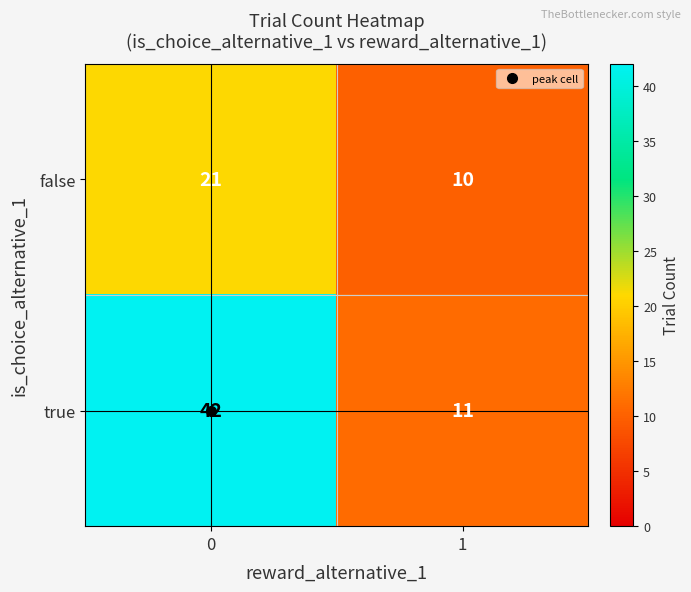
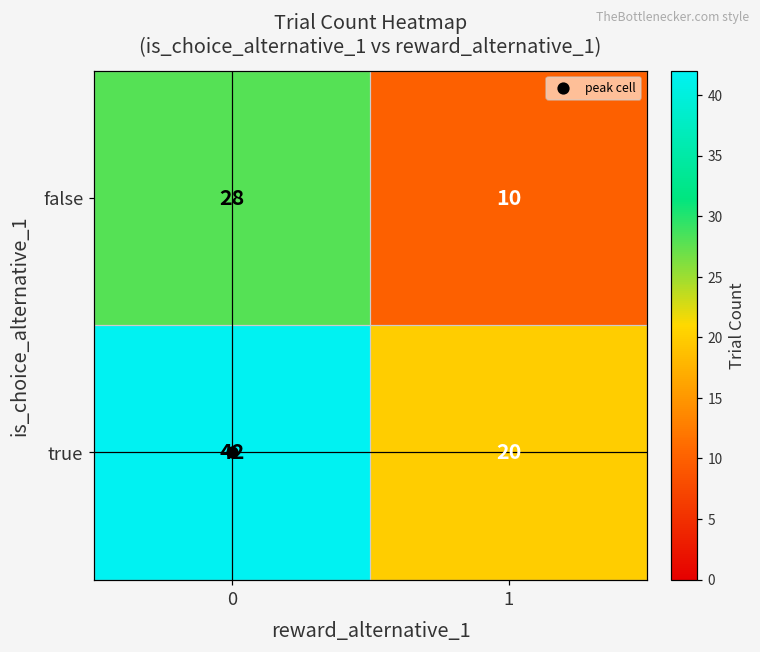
  {
    "false": {
-     "0": 21,
+     "0": 28,
      "1": 10
    },
    "true": {
-     "1": 11
+     "1": 20
    }
  }
